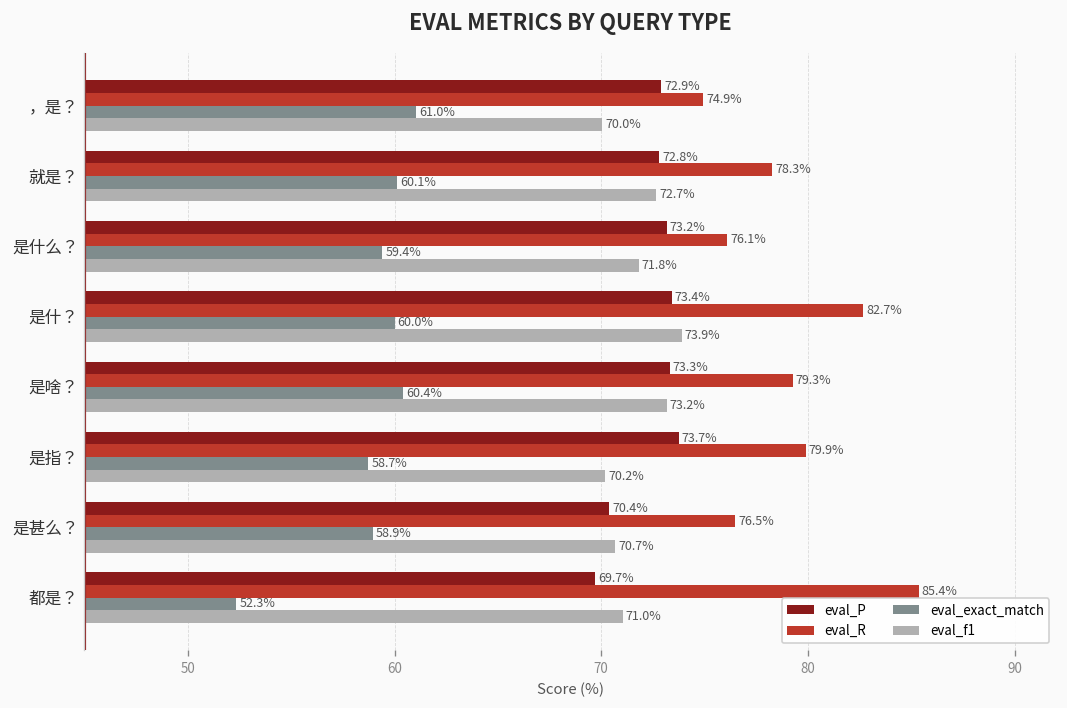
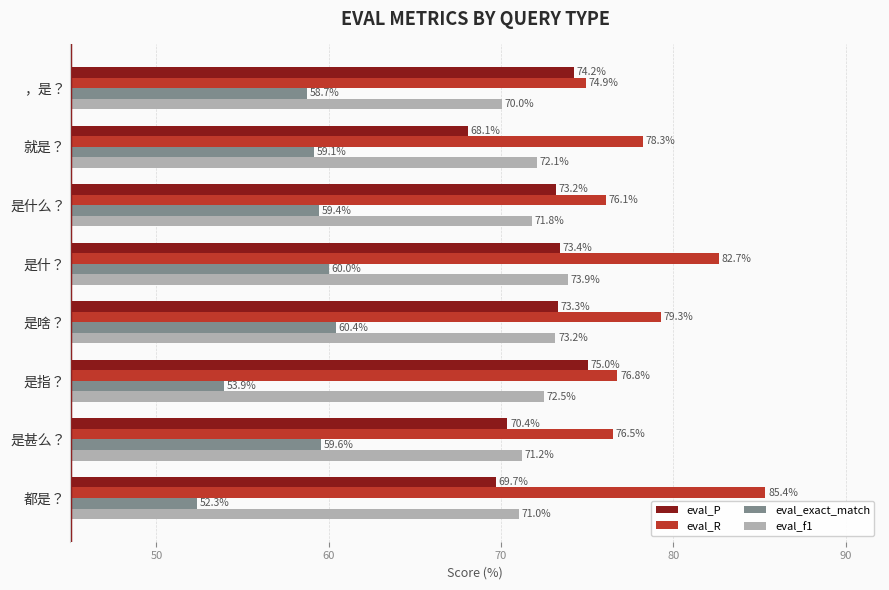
  {
    "eval_P": {
-     "，是？": "72.9%",
-     "就是？": "72.8%",
+     "，是？": "74.2%",
+     "就是？": "68.1%",
      "是什么？": "73.2%",
      "是什？": "73.4%",
      "是啥？": "73.3%",
-     "是指？": "73.7%",
+     "是指？": "75.0%",
      "是甚么？": "70.4%",
      "都是？": "69.7%"
    },
    "eval_R": {
      "，是？": "74.9%",
      "就是？": "78.3%",
      "是什么？": "76.1%",
      "是什？": "82.7%",
      "是啥？": "79.3%",
-     "是指？": "79.9%",
+     "是指？": "76.8%",
      "是甚么？": "76.5%",
      "都是？": "85.4%"
    },
    "eval_exact_match": {
-     "，是？": "61.0%",
-     "就是？": "60.1%",
+     "，是？": "58.7%",
+     "就是？": "59.1%",
      "是什么？": "59.4%",
      "是什？": "60.0%",
      "是啥？": "60.4%",
-     "是指？": "58.7%",
-     "是甚么？": "58.9%",
+     "是指？": "53.9%",
+     "是甚么？": "59.6%",
      "都是？": "52.3%"
    },
    "eval_f1": {
      "，是？": "70.0%",
-     "就是？": "72.7%",
+     "就是？": "72.1%",
      "是什么？": "71.8%",
      "是什？": "73.9%",
      "是啥？": "73.2%",
-     "是指？": "70.2%",
-     "是甚么？": "70.7%",
+     "是指？": "72.5%",
+     "是甚么？": "71.2%",
      "都是？": "71.0%"
    }
  }
